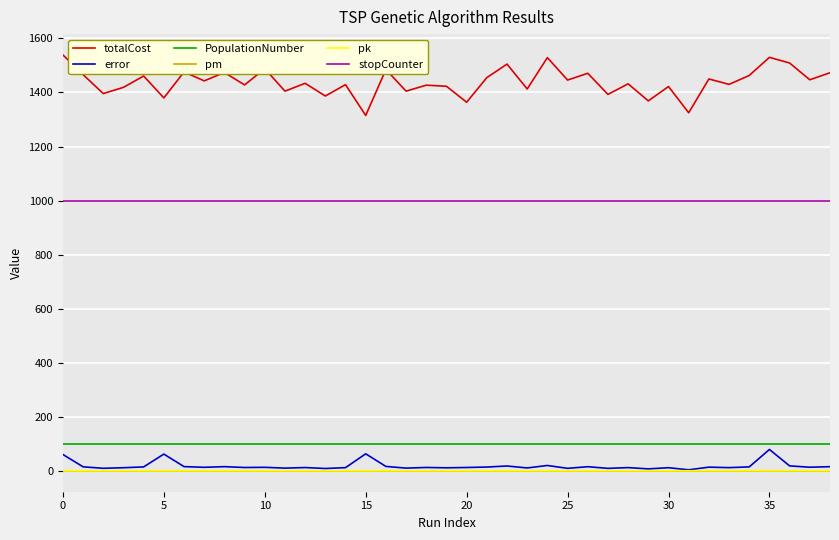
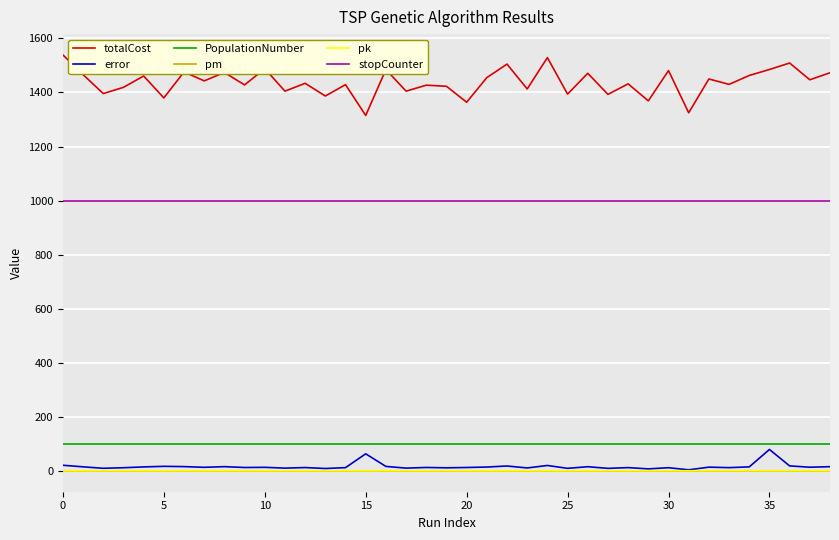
  {
    "totalCost": {
      "0": 1540,
      "5": 1380,
      "15": 1320,
      "20": 1360,
-     "25": 1450,
-     "30": 1420,
-     "35": 1530
+     "25": 1390,
+     "30": 1480,
+     "35": 1490
    },
    "error": {
-     "0": 60,
-     "5": 60,
+     "0": 20,
+     "5": 20,
      "10": 10,
      "15": 60,
      "20": 10,
      "30": 10,
      "35": 80
    },
    "PopulationNumber": {
      "0": 100,
      "5": 100,
      "10": 100,
      "15": 100,
      "20": 100,
      "25": 100,
      "30": 100,
      "35": 100
    },
    "pk": {
      "0": 0,
      "5": 0,
      "10": 0,
      "15": 0,
      "20": 0,
      "25": 0,
      "30": 0,
      "35": 0
    },
    "stopCounter": {
      "0": 1000,
      "5": 1000,
      "10": 1000,
      "15": 1000,
      "20": 1000,
      "25": 1000,
      "30": 1000,
      "35": 1000
    }
  }
